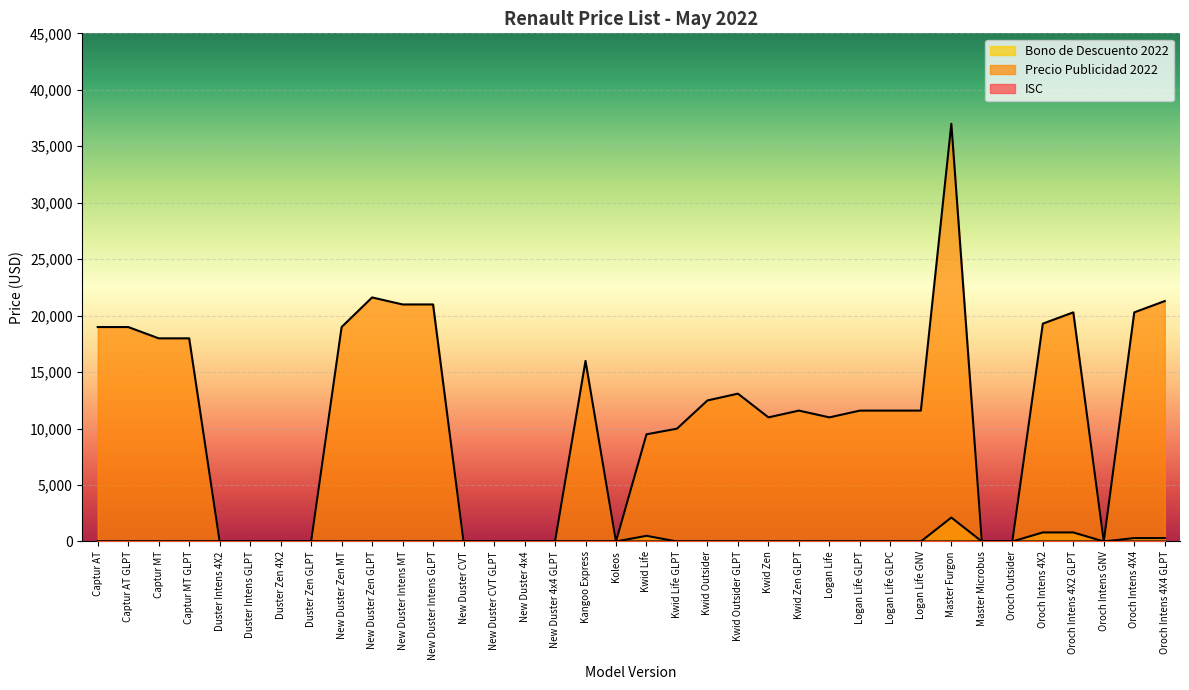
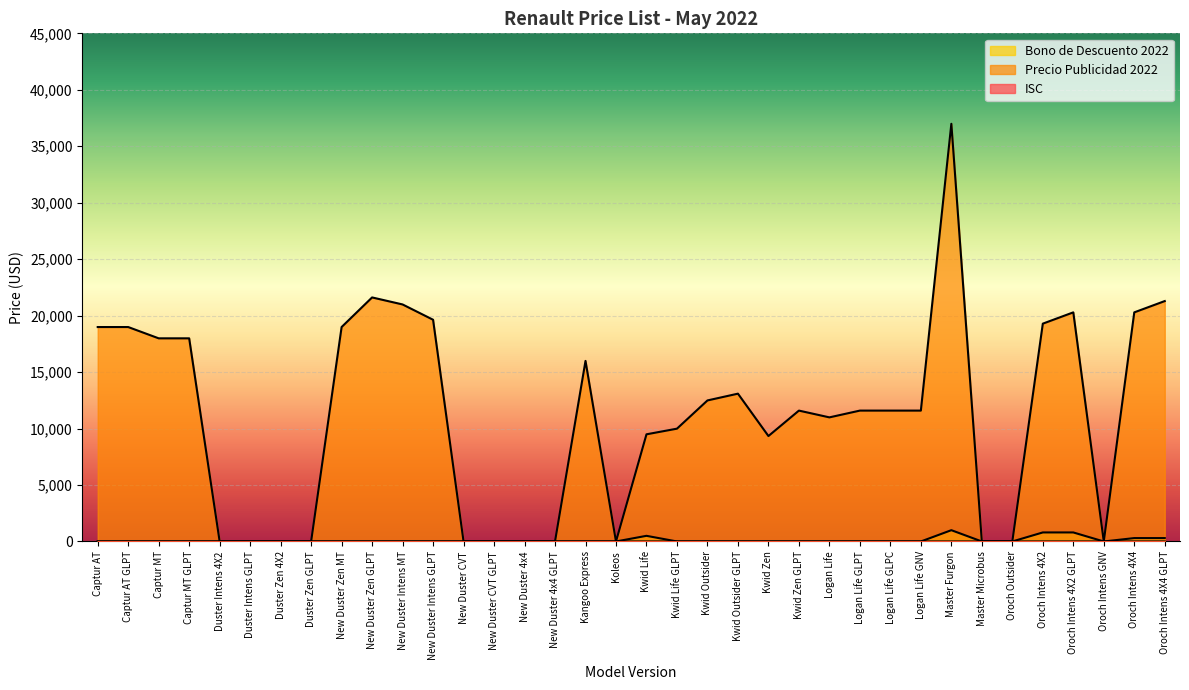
  {
    "Bono de Descuento 2022": {
      "Kwid Life": "500",
-     "Master Furgon": "2,100",
+     "Master Furgon": "1,000",
      "Oroch Intens 4X2": "800",
      "Oroch Intens 4X2 GLPT": "800",
      "Oroch Intens 4X4": "300",
      "Oroch Intens 4X4 GLPT": "300"
    },
    "Precio Publicidad 2022": {
      "Captur AT": "19,000",
      "Captur AT GLPT": "19,000",
      "Captur MT": "18,000",
      "Captur MT GLPT": "18,000",
      "New Duster Zen MT": "19,000",
      "New Duster Zen GLPT": "21,600",
      "New Duster Intens MT": "21,000",
-     "New Duster Intens GLPT": "21,000",
+     "New Duster Intens GLPT": "19,600",
      "Kangoo Express": "16,000",
      "Kwid Life": "9,500",
      "Kwid Life GLPT": "10,000",
      "Kwid Outsider": "12,500",
      "Kwid Outsider GLPT": "13,100",
-     "Kwid Zen": "11,000",
+     "Kwid Zen": "9,300",
      "Kwid Zen GLPT": "11,600",
      "Logan Life": "11,000",
      "Logan Life GLPT": "11,600",
      "Logan Life GLPC": "11,600",
      "Logan Life GNV": "11,600",
      "Master Furgon": "37,000",
      "Oroch Intens 4X2": "19,300",
      "Oroch Intens 4X2 GLPT": "20,300",
      "Oroch Intens 4X4": "20,300",
      "Oroch Intens 4X4 GLPT": "21,300"
    },
    "ISC": {
      "Kwid Life": "0",
      "Master Furgon": "0",
      "Oroch Intens 4X2": "0",
      "Oroch Intens 4X2 GLPT": "0",
      "Oroch Intens 4X4": "0",
      "Oroch Intens 4X4 GLPT": "0"
    }
  }
